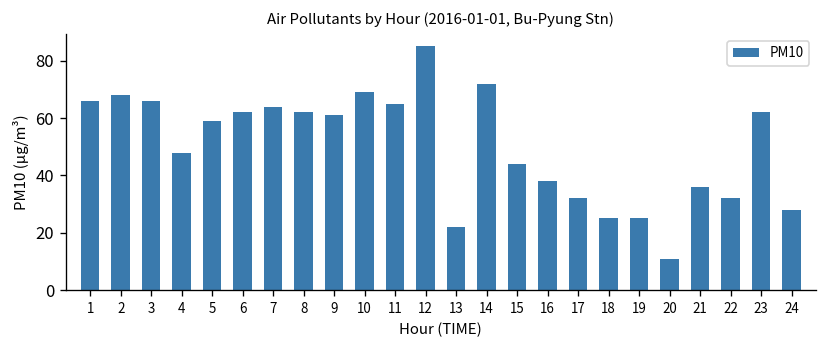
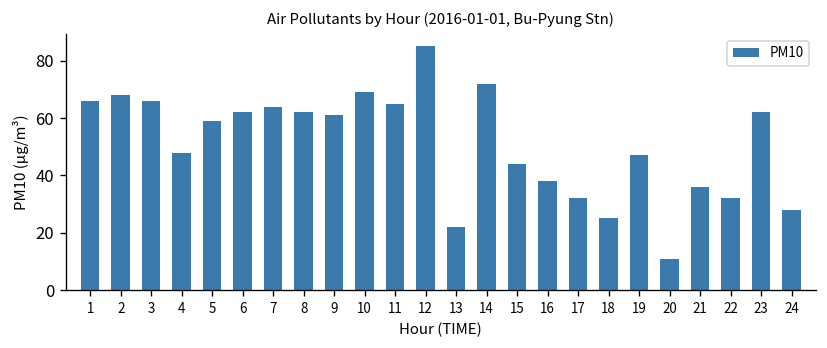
  {
    "1": 66,
    "2": 68,
    "3": 66,
    "4": 48,
    "5": 59,
    "6": 62,
    "7": 64,
    "8": 62,
    "9": 61,
    "10": 69,
    "11": 65,
    "12": 85,
    "13": 22,
    "14": 72,
    "15": 44,
    "16": 38,
    "17": 32,
    "18": 25,
-   "19": 25,
+   "19": 47,
    "20": 11,
    "21": 36,
    "22": 32,
    "23": 62,
    "24": 28
  }
